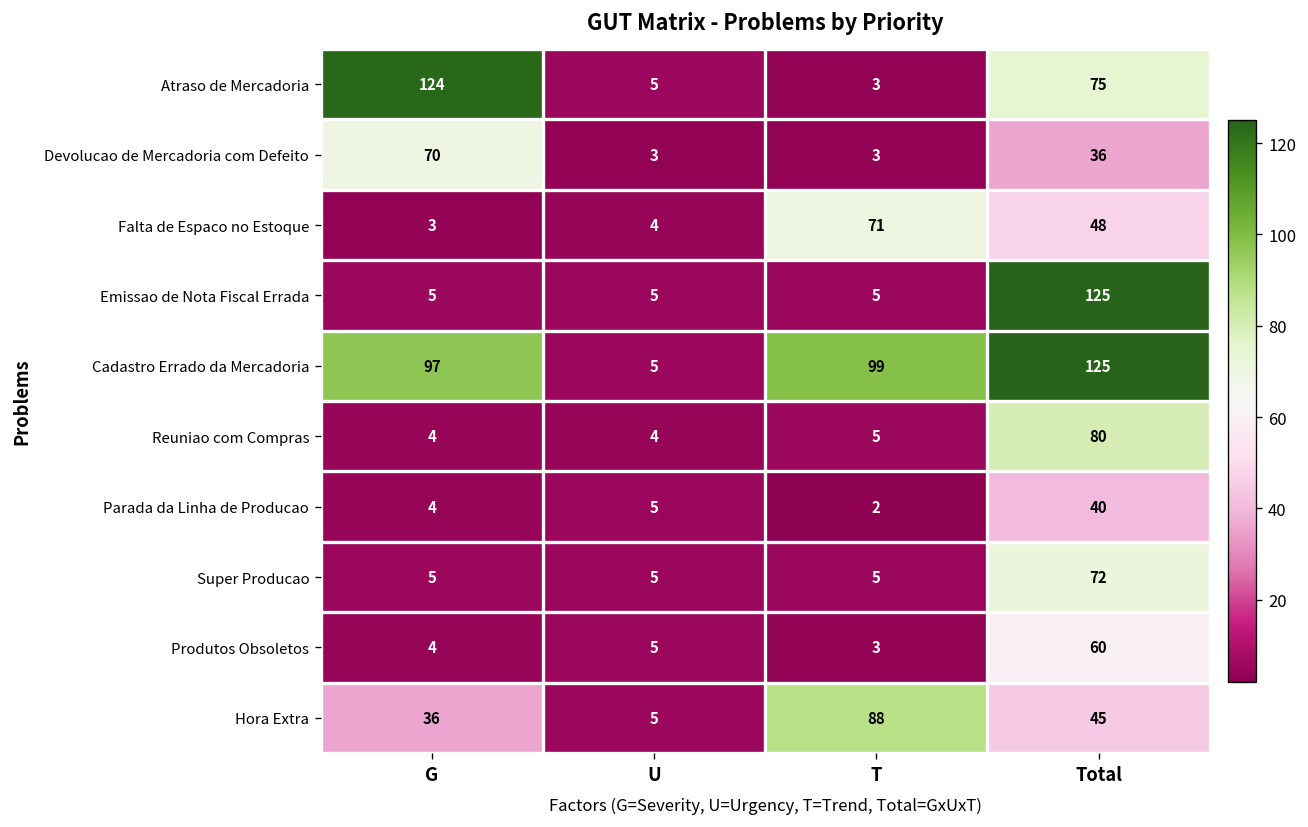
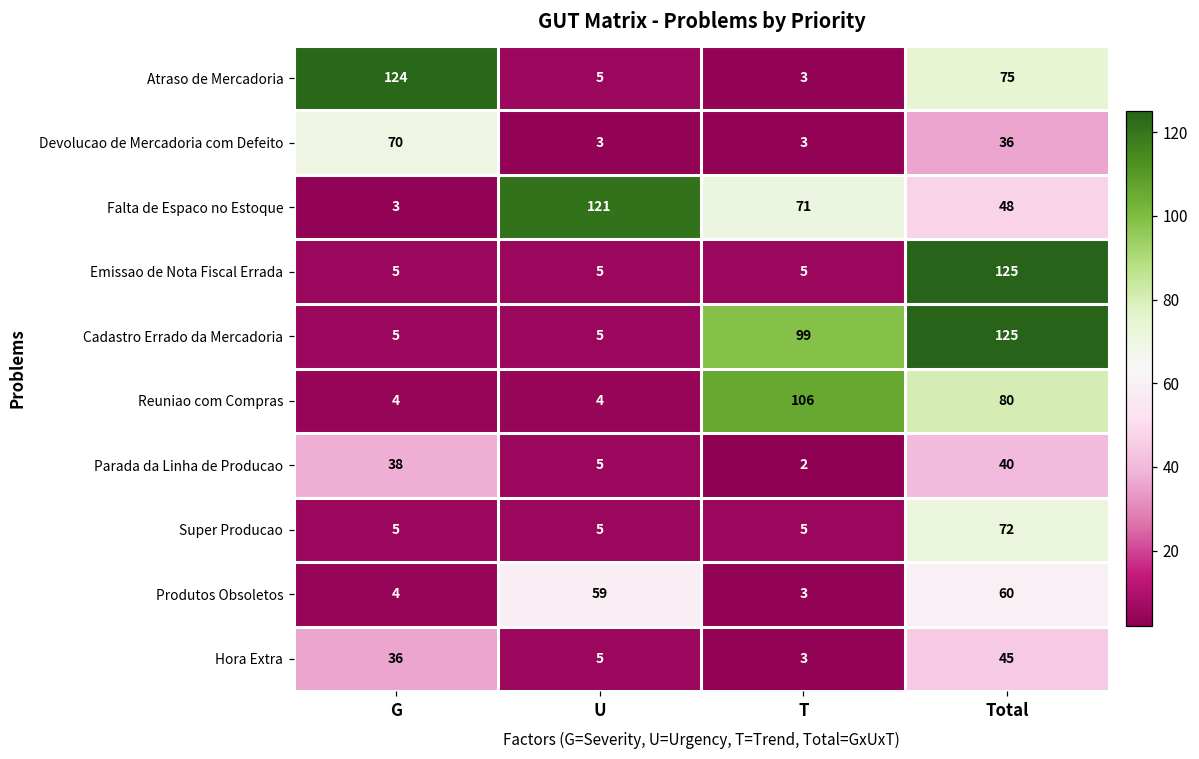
  {
    "Atraso de Mercadoria": {
      "G": 124,
      "U": 5,
      "T": 3,
      "Total": 75
    },
    "Devolucao de Mercadoria com Defeito": {
      "G": 70,
      "U": 3,
      "T": 3,
      "Total": 36
    },
    "Falta de Espaco no Estoque": {
      "G": 3,
-     "U": 4,
+     "U": 121,
      "T": 71,
      "Total": 48
    },
    "Emissao de Nota Fiscal Errada": {
      "G": 5,
      "U": 5,
      "T": 5,
      "Total": 125
    },
    "Cadastro Errado da Mercadoria": {
-     "G": 97,
+     "G": 5,
      "U": 5,
      "T": 99,
      "Total": 125
    },
    "Reuniao com Compras": {
      "G": 4,
      "U": 4,
-     "T": 5,
+     "T": 106,
      "Total": 80
    },
    "Parada da Linha de Producao": {
-     "G": 4,
+     "G": 38,
      "U": 5,
      "T": 2,
      "Total": 40
    },
    "Super Producao": {
      "G": 5,
      "U": 5,
      "T": 5,
      "Total": 72
    },
    "Produtos Obsoletos": {
      "G": 4,
-     "U": 5,
+     "U": 59,
      "T": 3,
      "Total": 60
    },
    "Hora Extra": {
      "G": 36,
      "U": 5,
-     "T": 88,
+     "T": 3,
      "Total": 45
    }
  }
